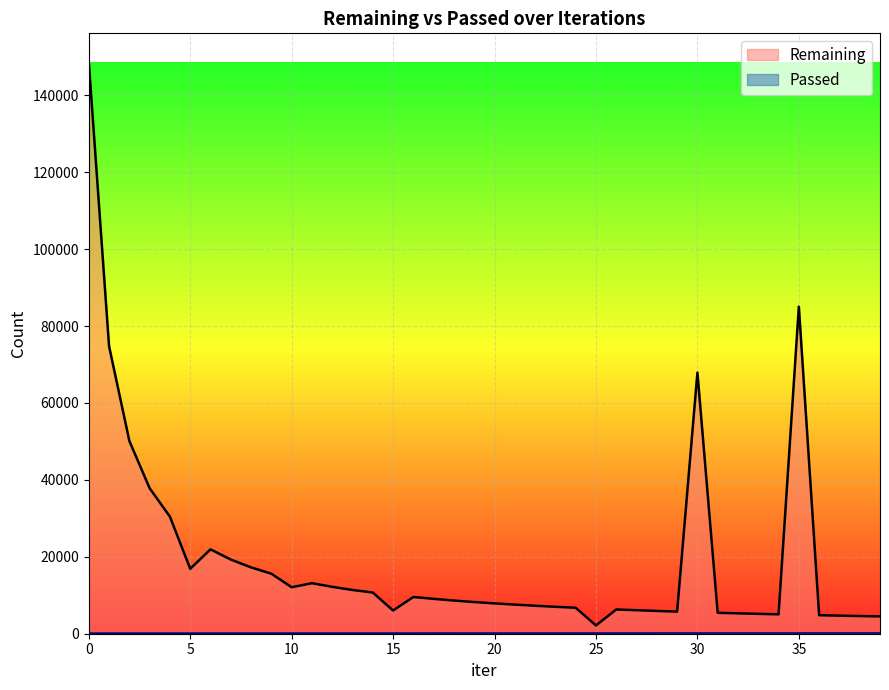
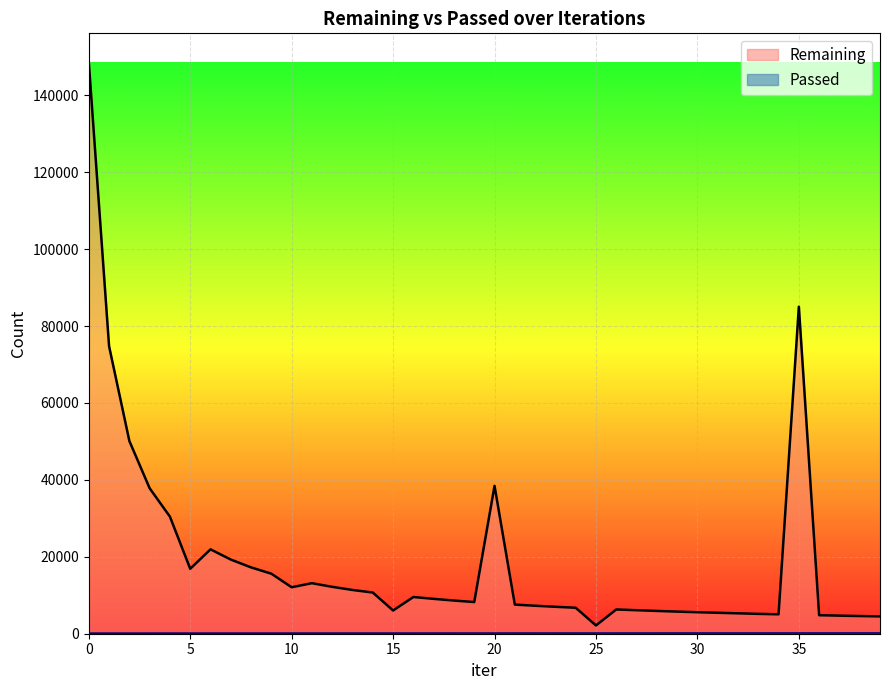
  {
    "Remaining": {
      "0": 149000,
      "5": 17000,
      "10": 12000,
      "15": 6000,
-     "20": 8000,
+     "20": 38000,
      "25": 2000,
-     "30": 68000,
+     "30": 6000,
      "35": 85000
    },
    "Passed": {
      "0": 0,
      "5": 0,
      "10": 0,
      "15": 0,
      "20": 0,
      "25": 0,
      "30": 0,
      "35": 0
    }
  }
